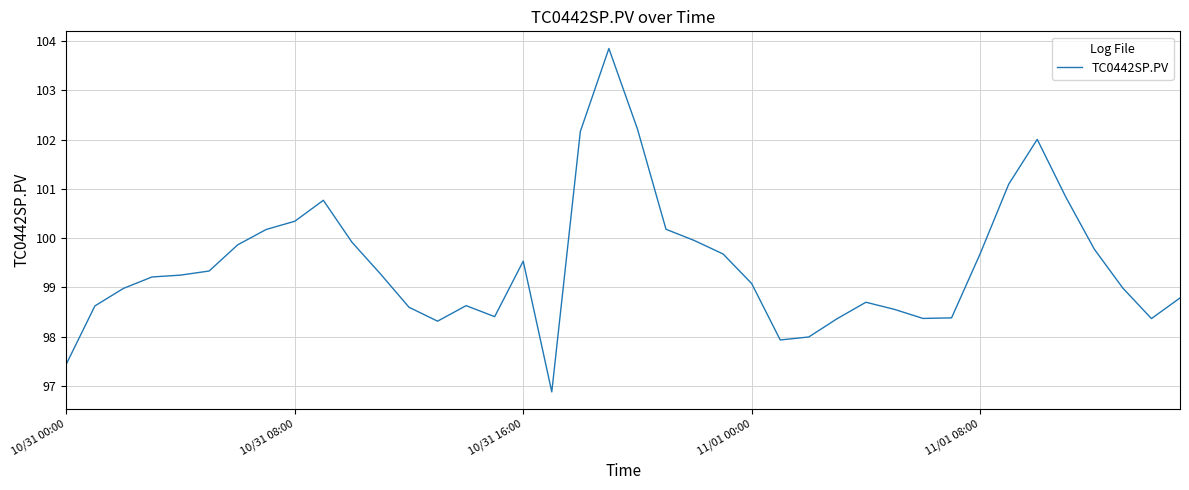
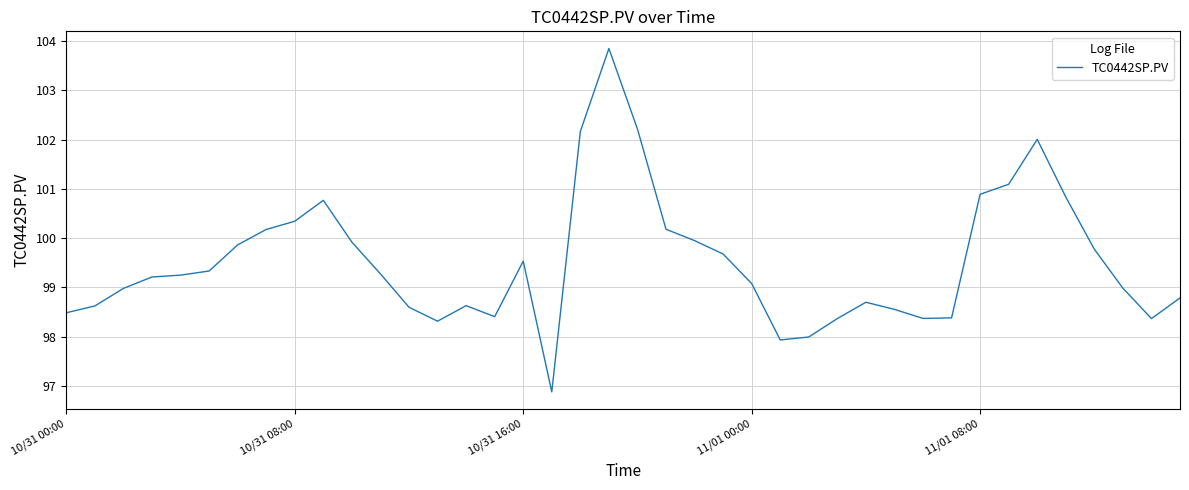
  {
-   "10/31 00:00": 97.4,
+   "10/31 00:00": 98.5,
    "10/31 08:00": 100.3,
    "10/31 16:00": 99.5,
    "11/01 00:00": 99.1,
-   "11/01 08:00": 99.7
+   "11/01 08:00": 100.9
  }
